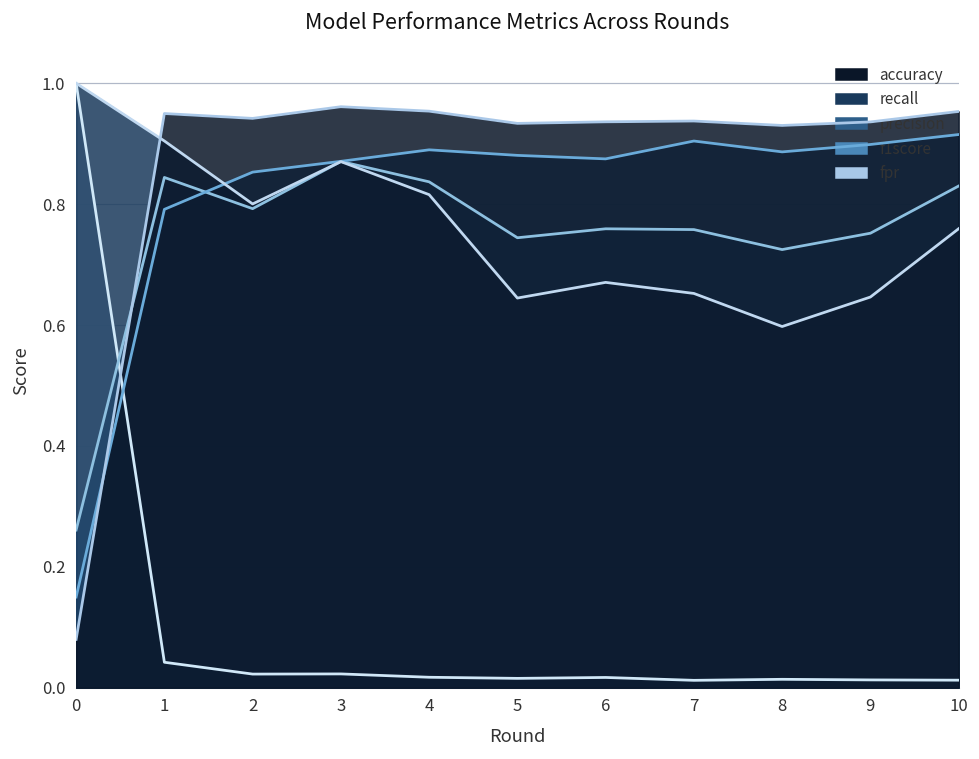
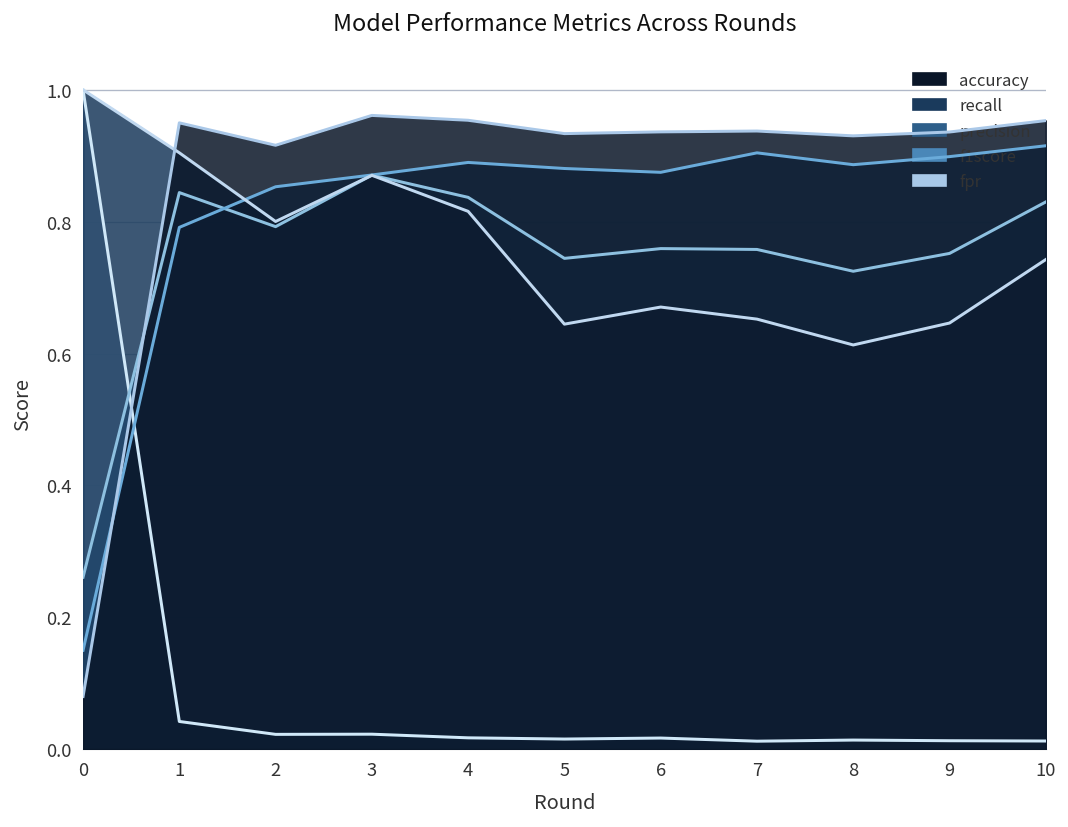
  {
    "accuracy": {
      "0": 0.08,
      "1": 0.95,
-     "2": 0.94,
+     "2": 0.92,
      "3": 0.96,
      "4": 0.95,
      "5": 0.93,
      "6": 0.94,
      "7": 0.94,
      "8": 0.93,
      "9": 0.94,
      "10": 0.95
    },
    "recall": {
      "1": 0.90,
      "2": 0.80,
      "4": 0.82,
      "5": 0.64,
      "6": 0.67,
      "7": 0.65,
-     "8": 0.60,
+     "8": 0.61,
      "9": 0.65,
-     "10": 0.76
+     "10": 0.74
    }
  }
